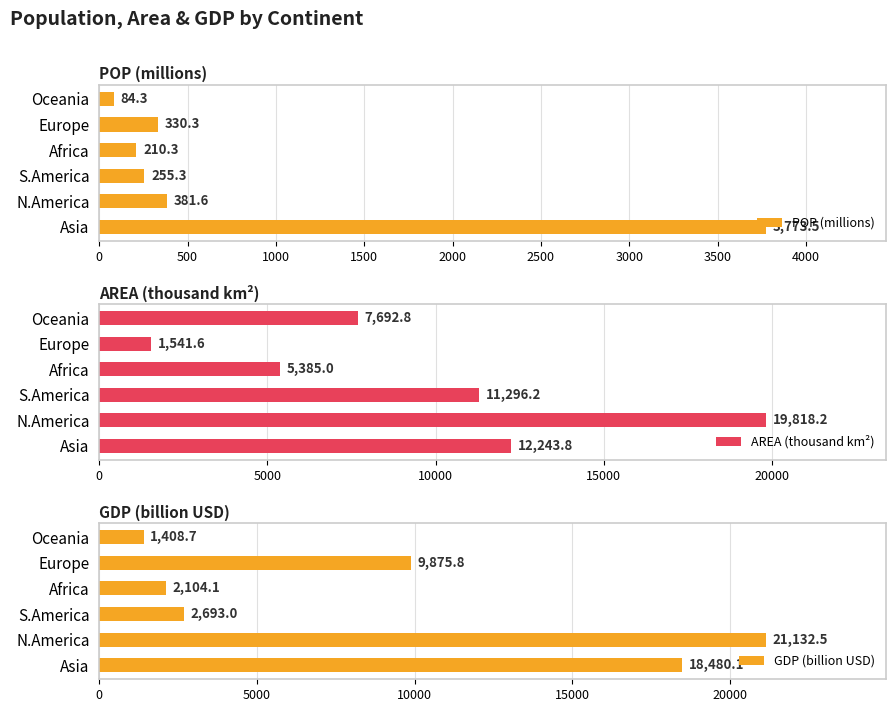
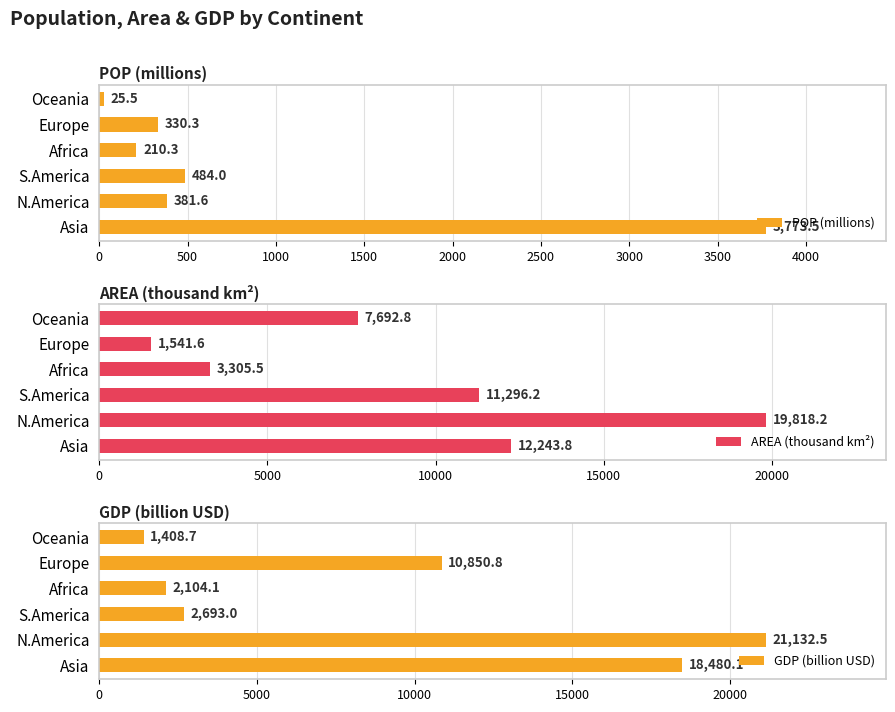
  {
    "POP (millions)": {
-     "Oceania": "84.3",
+     "Oceania": "25.5",
      "Europe": "330.3",
      "Africa": "210.3",
-     "S.America": "255.3",
+     "S.America": "484.0",
      "N.America": "381.6",
      "Asia": "3,773.5"
    },
    "AREA (thousand km²)": {
      "Oceania": "7,692.8",
      "Europe": "1,541.6",
-     "Africa": "5,385.0",
+     "Africa": "3,305.5",
      "S.America": "11,296.2",
      "N.America": "19,818.2",
      "Asia": "12,243.8"
    },
    "GDP (billion USD)": {
      "Oceania": "1,408.7",
-     "Europe": "9,875.8",
+     "Europe": "10,850.8",
      "Africa": "2,104.1",
      "S.America": "2,693.0",
      "N.America": "21,132.5",
      "Asia": "18,480.1"
    }
  }
